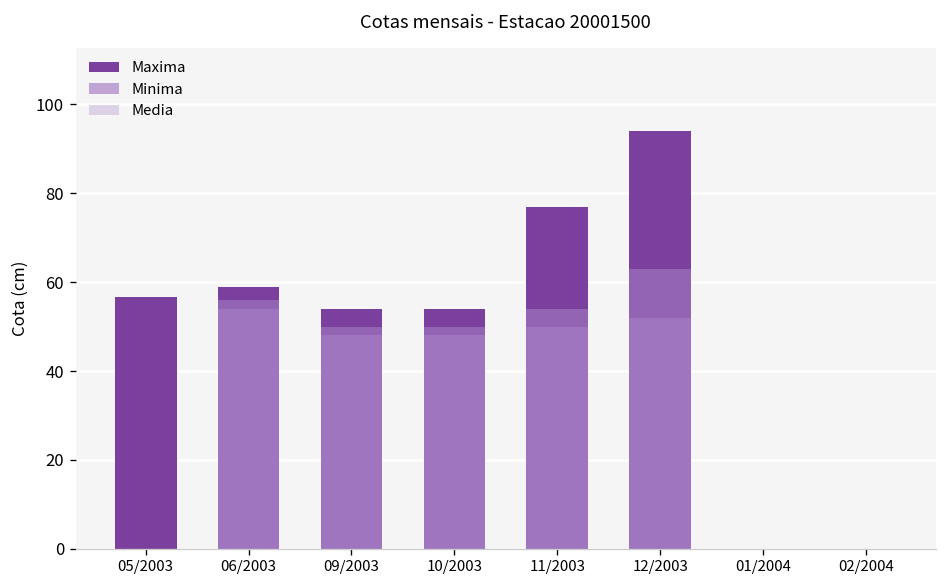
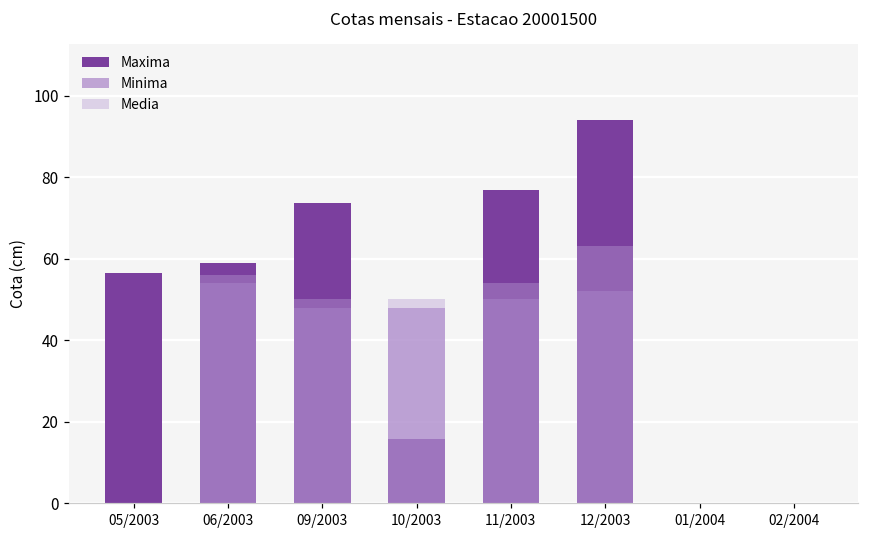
  {
    "Maxima": {
      "05/2003": 57,
      "06/2003": 59,
-     "09/2003": 54,
-     "10/2003": 54,
+     "09/2003": 74,
+     "10/2003": 16,
      "11/2003": 77,
      "12/2003": 94,
      "01/2004": 0,
      "02/2004": 0
    }
  }
